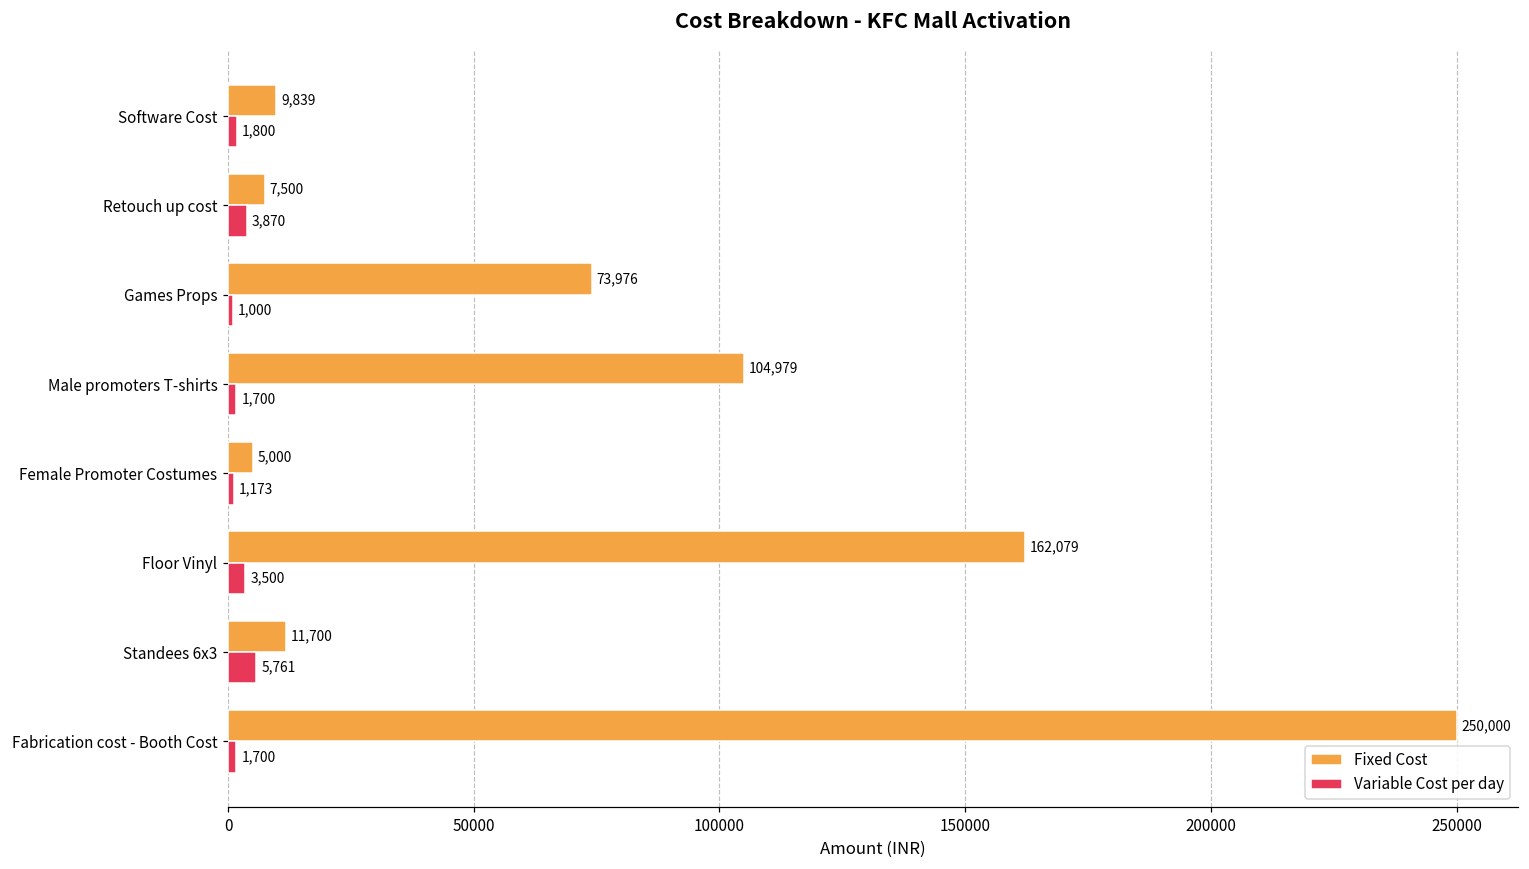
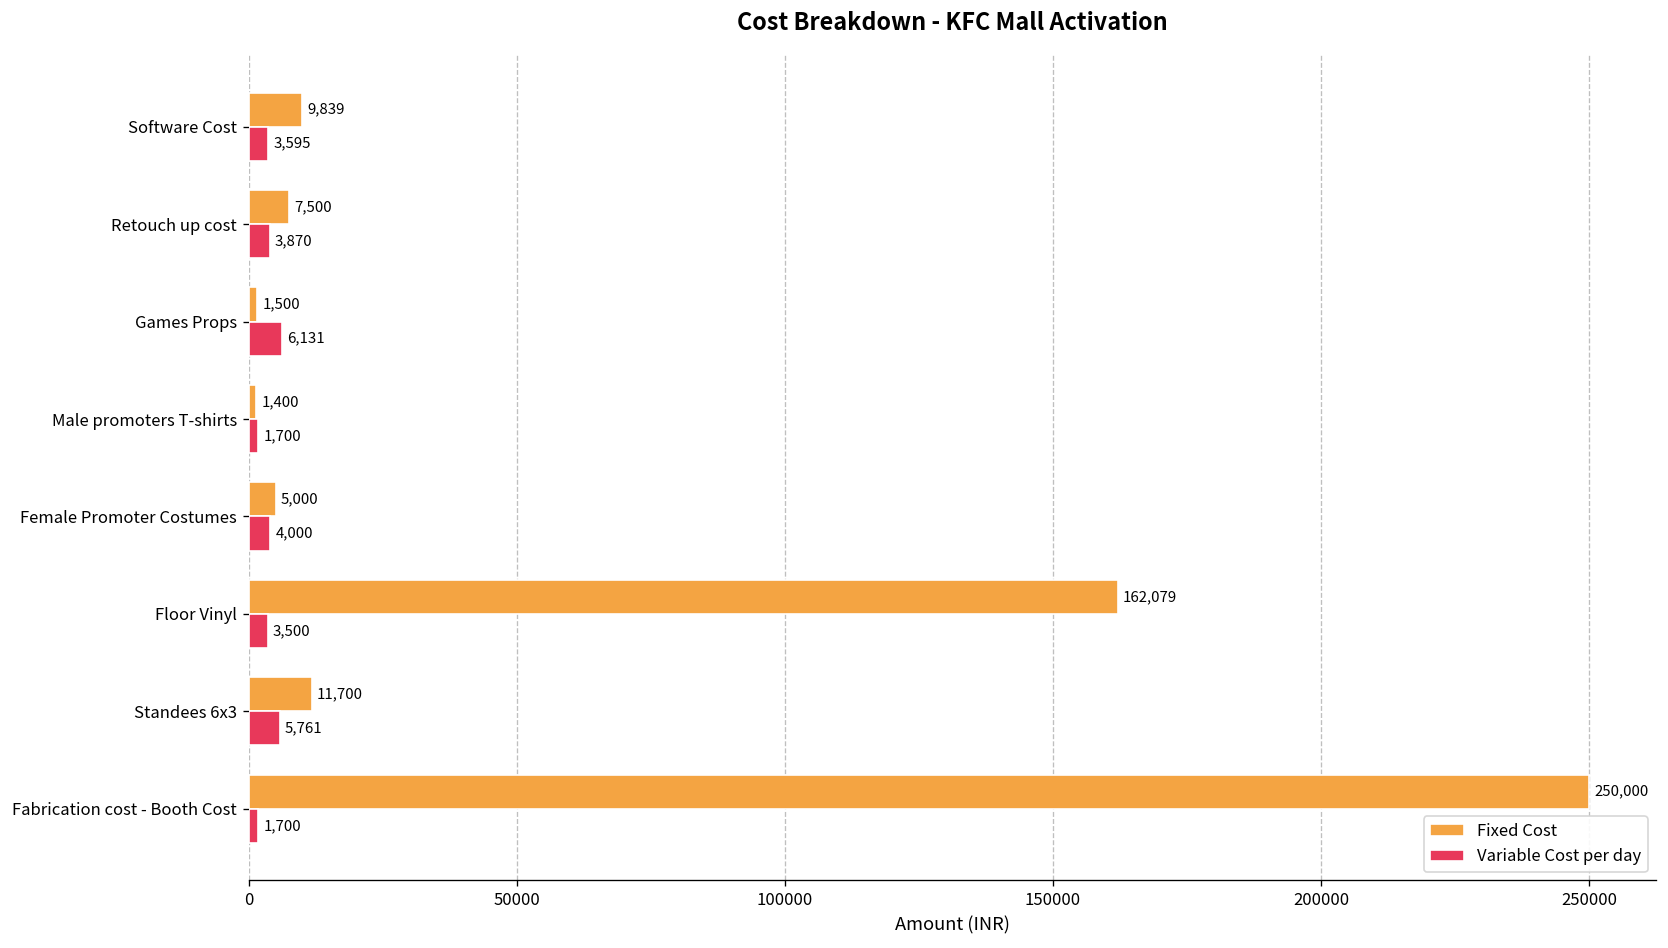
  {
    "Fixed Cost": {
      "Software Cost": "9,839",
      "Retouch up cost": "7,500",
-     "Games Props": "73,976",
-     "Male promoters T-shirts": "104,979",
+     "Games Props": "1,500",
+     "Male promoters T-shirts": "1,400",
      "Female Promoter Costumes": "5,000",
      "Floor Vinyl": "162,079",
      "Standees 6x3": "11,700",
      "Fabrication cost - Booth Cost": "250,000"
    },
    "Variable Cost per day": {
-     "Software Cost": "1,800",
+     "Software Cost": "3,595",
      "Retouch up cost": "3,870",
-     "Games Props": "1,000",
+     "Games Props": "6,131",
      "Male promoters T-shirts": "1,700",
-     "Female Promoter Costumes": "1,173",
+     "Female Promoter Costumes": "4,000",
      "Floor Vinyl": "3,500",
      "Standees 6x3": "5,761",
      "Fabrication cost - Booth Cost": "1,700"
    }
  }
